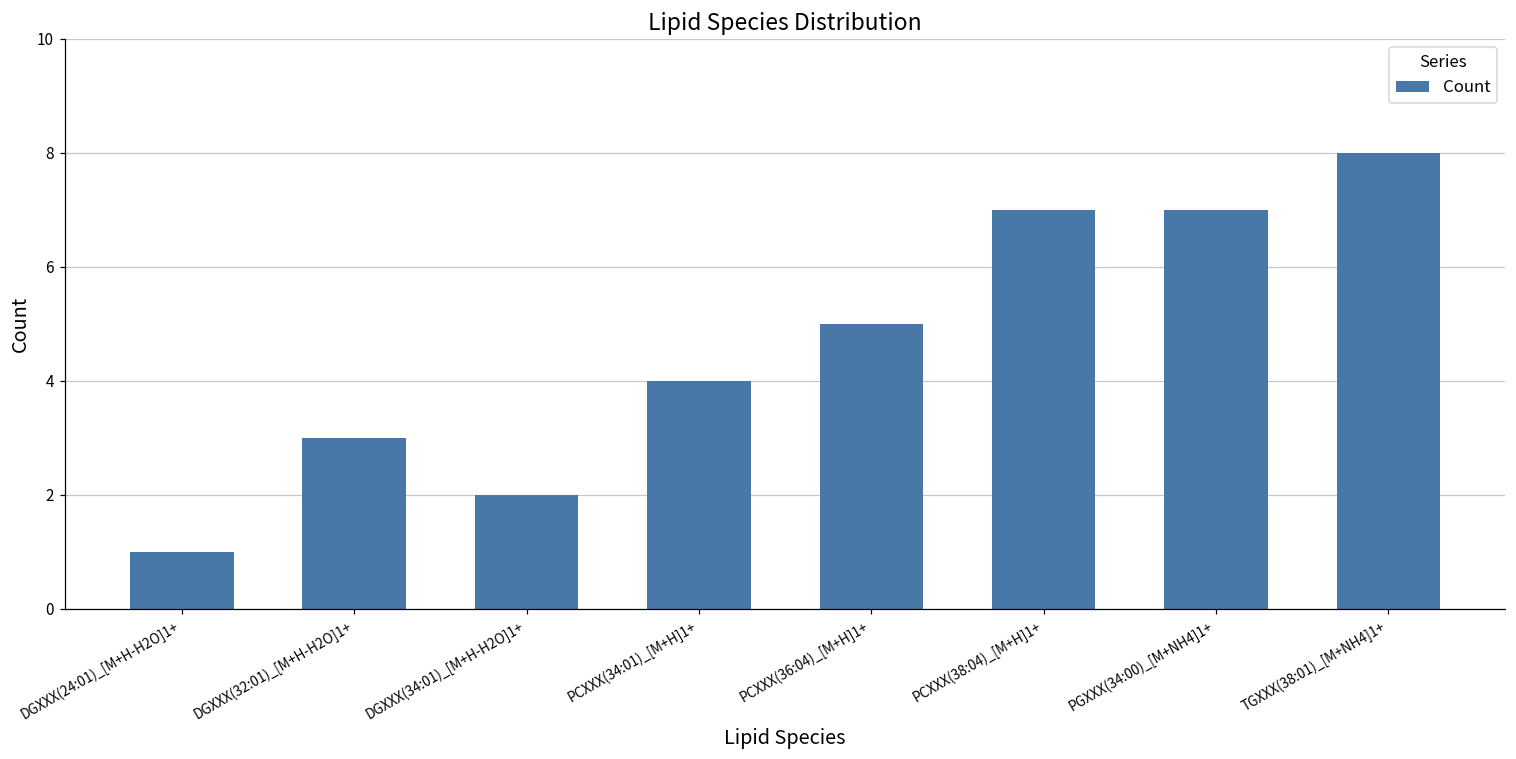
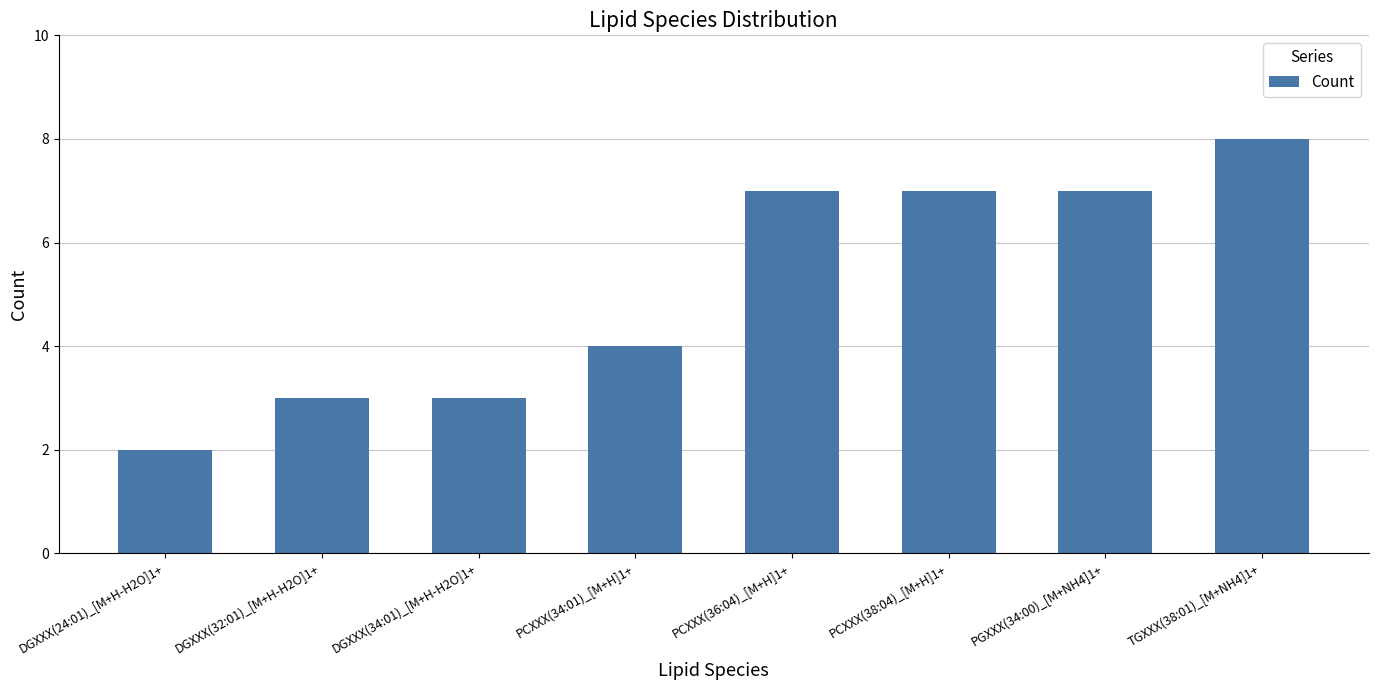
  {
-   "DGXXX(24:01)_[M+H-H2O]1+": 1,
+   "DGXXX(24:01)_[M+H-H2O]1+": 2,
    "DGXXX(32:01)_[M+H-H2O]1+": 3,
-   "DGXXX(34:01)_[M+H-H2O]1+": 2,
+   "DGXXX(34:01)_[M+H-H2O]1+": 3,
    "PCXXX(34:01)_[M+H]1+": 4,
-   "PCXXX(36:04)_[M+H]1+": 5,
+   "PCXXX(36:04)_[M+H]1+": 7,
    "PCXXX(38:04)_[M+H]1+": 7,
    "PGXXX(34:00)_[M+NH4]1+": 7,
    "TGXXX(38:01)_[M+NH4]1+": 8
  }
